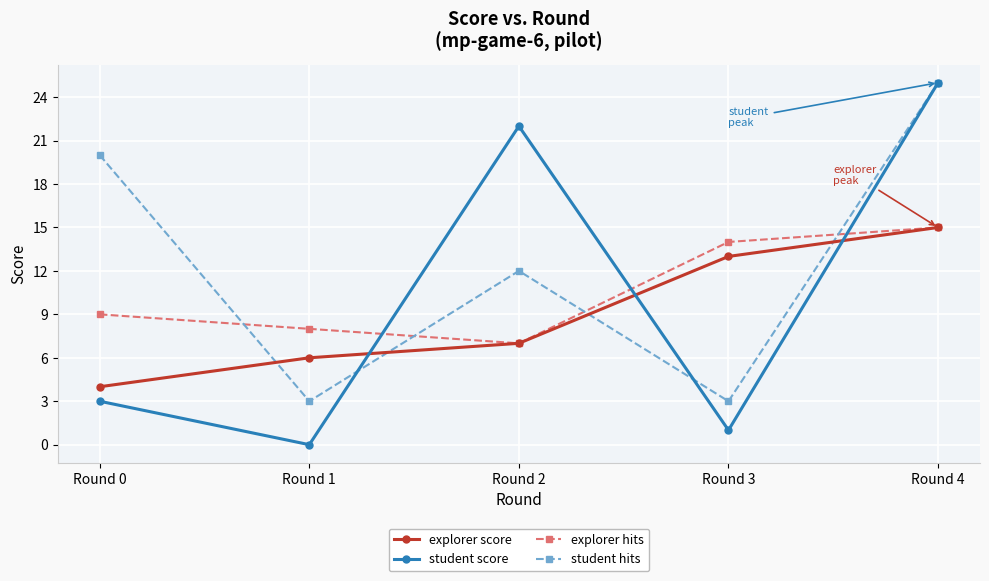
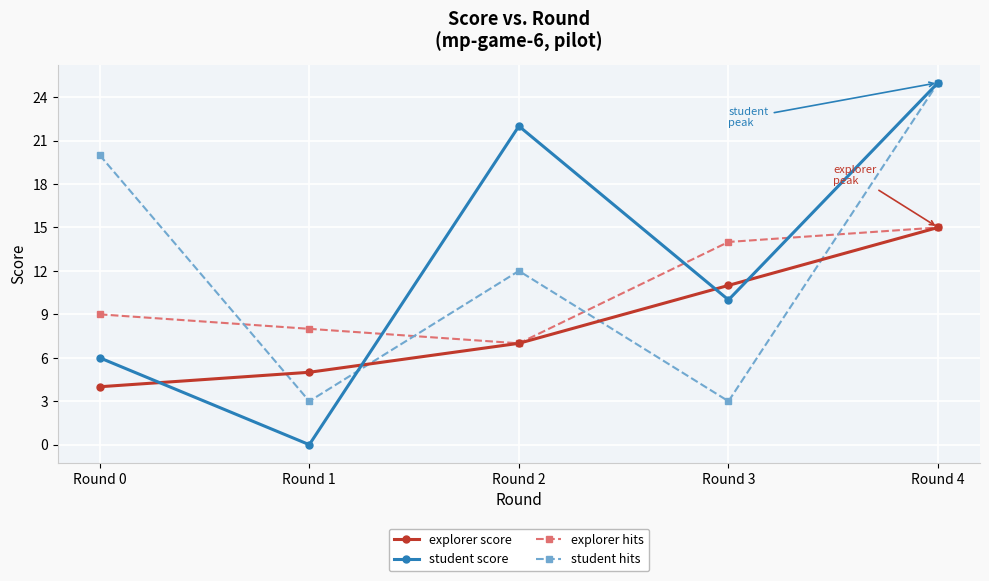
  {
    "explorer score": {
      "Round 0": 4,
-     "Round 1": 6,
-     "Round 3": 13
+     "Round 1": 5,
+     "Round 3": 11
    },
    "student score": {
-     "Round 0": 3,
+     "Round 0": 6,
      "Round 1": 0,
      "Round 2": 22,
-     "Round 3": 1
+     "Round 3": 10
    },
    "explorer hits": {
      "Round 0": 9,
      "Round 1": 8,
      "Round 3": 14
    },
    "student hits": {
      "Round 0": 20,
      "Round 1": 3,
      "Round 2": 12,
      "Round 3": 3
    }
  }
